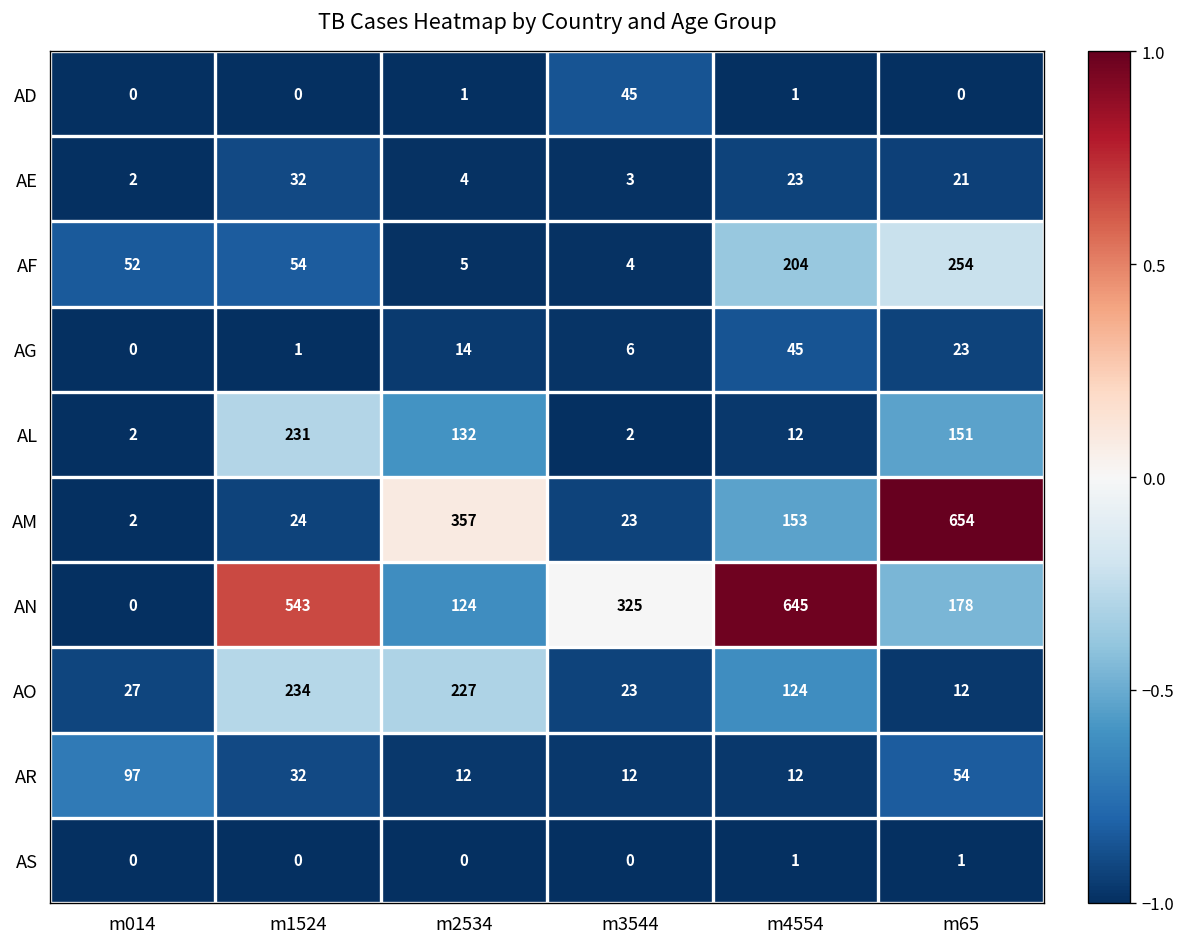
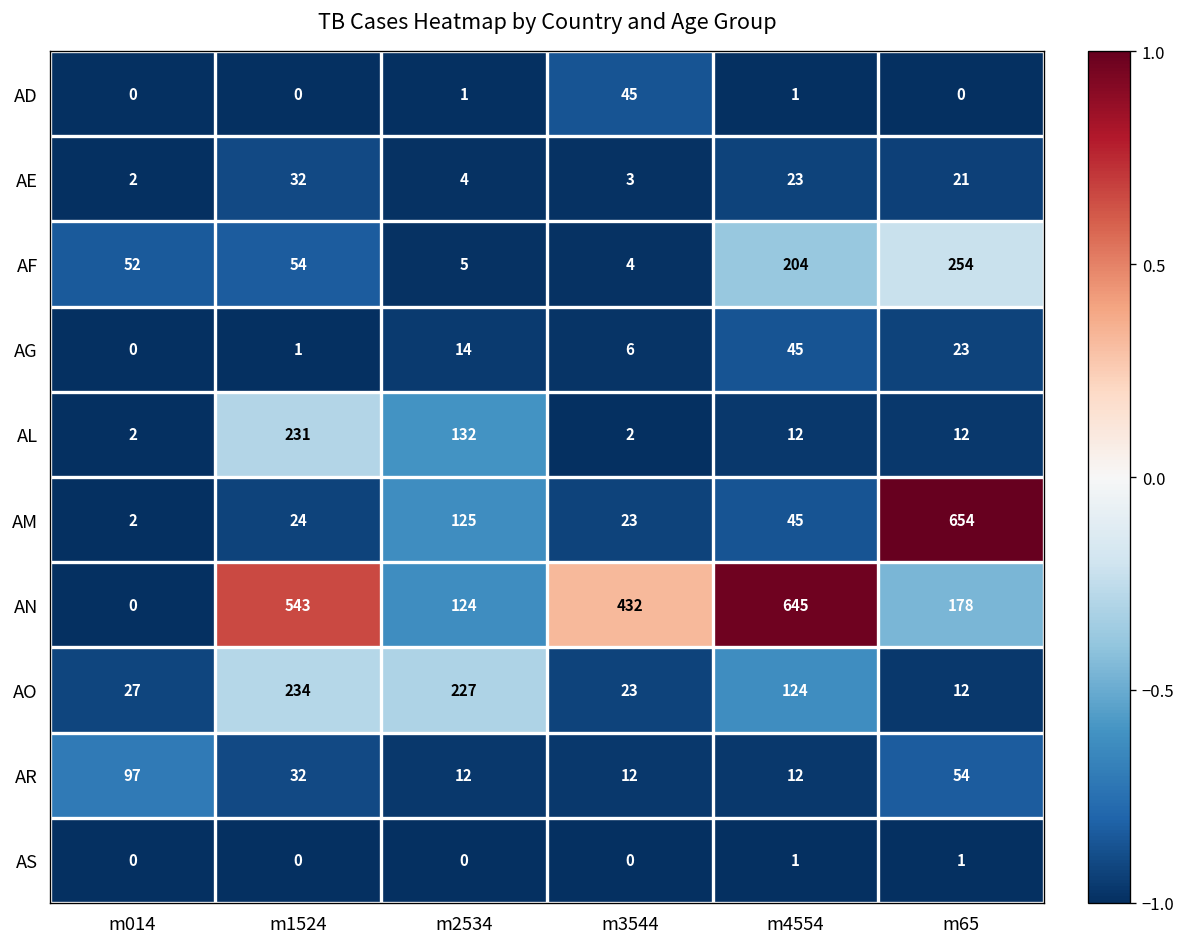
  {
    "AD": {
      "m014": 0,
      "m1524": 0,
      "m2534": 1,
      "m3544": 45,
      "m4554": 1,
      "m65": 0
    },
    "AE": {
      "m014": 2,
      "m1524": 32,
      "m2534": 4,
      "m3544": 3,
      "m4554": 23,
      "m65": 21
    },
    "AF": {
      "m014": 52,
      "m1524": 54,
      "m2534": 5,
      "m3544": 4,
      "m4554": 204,
      "m65": 254
    },
    "AG": {
      "m014": 0,
      "m1524": 1,
      "m2534": 14,
      "m3544": 6,
      "m4554": 45,
      "m65": 23
    },
    "AL": {
      "m014": 2,
      "m1524": 231,
      "m2534": 132,
      "m3544": 2,
      "m4554": 12,
-     "m65": 151
+     "m65": 12
    },
    "AM": {
      "m014": 2,
      "m1524": 24,
-     "m2534": 357,
+     "m2534": 125,
      "m3544": 23,
-     "m4554": 153,
+     "m4554": 45,
      "m65": 654
    },
    "AN": {
      "m014": 0,
      "m1524": 543,
      "m2534": 124,
-     "m3544": 325,
+     "m3544": 432,
      "m4554": 645,
      "m65": 178
    },
    "AO": {
      "m014": 27,
      "m1524": 234,
      "m2534": 227,
      "m3544": 23,
      "m4554": 124,
      "m65": 12
    },
    "AR": {
      "m014": 97,
      "m1524": 32,
      "m2534": 12,
      "m3544": 12,
      "m4554": 12,
      "m65": 54
    },
    "AS": {
      "m014": 0,
      "m1524": 0,
      "m2534": 0,
      "m3544": 0,
      "m4554": 1,
      "m65": 1
    }
  }
